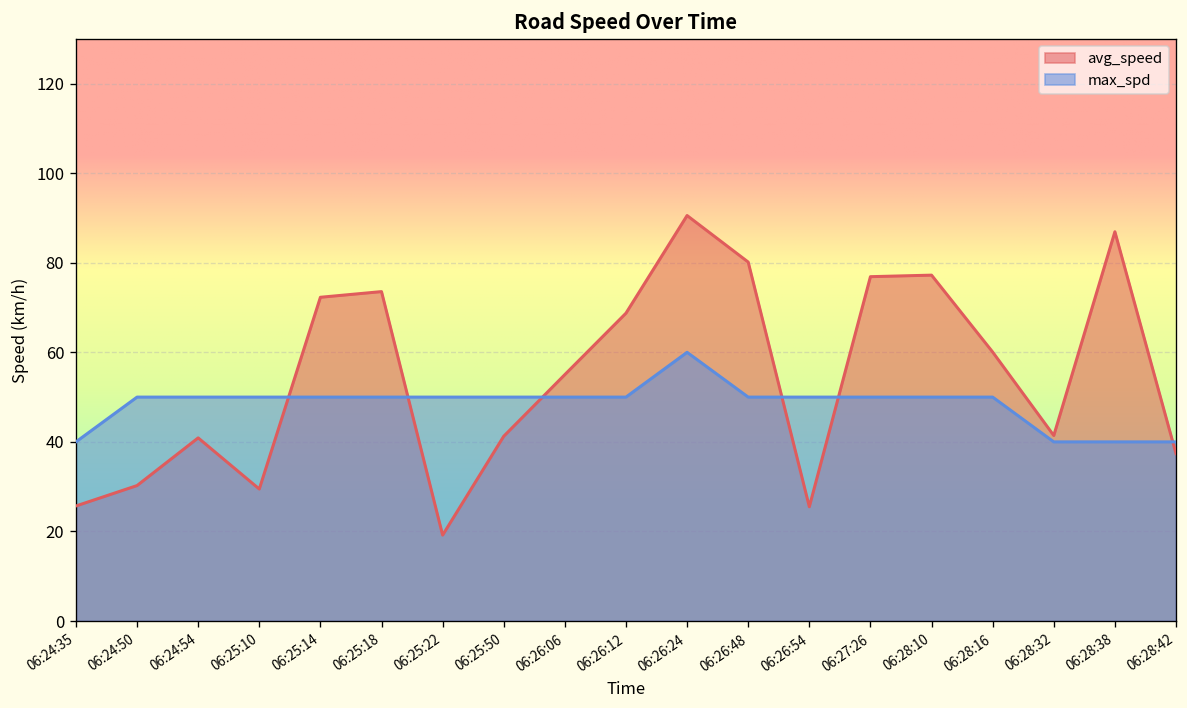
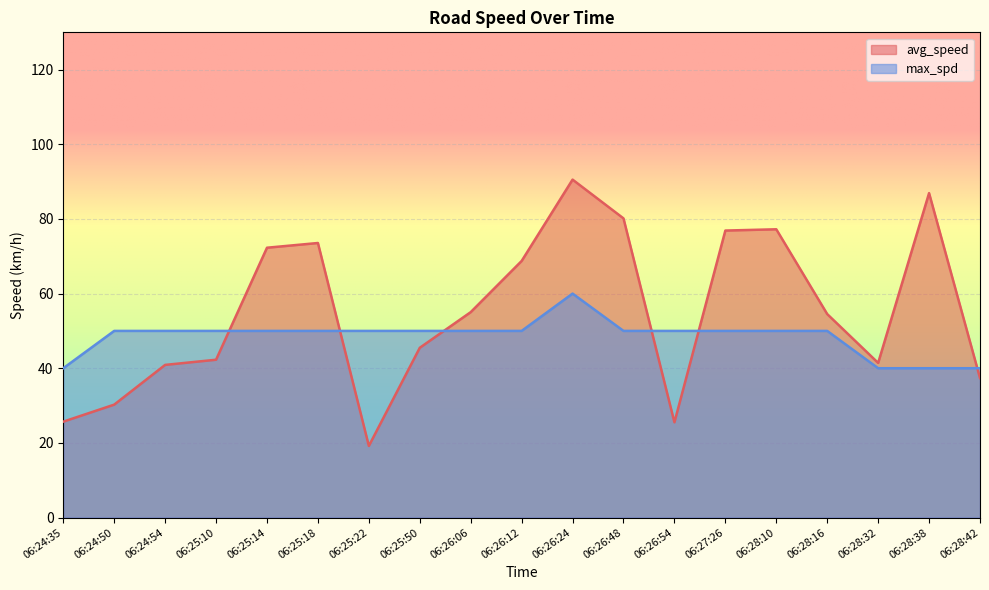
  {
    "avg_speed": {
      "06:24:35": 26,
      "06:24:50": 30,
      "06:24:54": 41,
-     "06:25:10": 29,
+     "06:25:10": 42,
      "06:25:14": 72,
      "06:25:18": 74,
      "06:25:22": 19,
-     "06:25:50": 41,
+     "06:25:50": 45,
      "06:26:06": 55,
      "06:26:12": 69,
      "06:26:24": 91,
      "06:26:48": 80,
      "06:26:54": 26,
      "06:27:26": 77,
      "06:28:10": 77,
-     "06:28:16": 60,
+     "06:28:16": 55,
      "06:28:32": 41,
      "06:28:38": 87,
      "06:28:42": 37
    },
    "max_spd": {
      "06:24:35": 40,
      "06:24:50": 50,
      "06:24:54": 50,
      "06:25:10": 50,
      "06:25:14": 50,
      "06:25:18": 50,
      "06:25:22": 50,
      "06:25:50": 50,
      "06:26:06": 50,
      "06:26:12": 50,
      "06:26:24": 60,
      "06:26:48": 50,
      "06:26:54": 50,
      "06:27:26": 50,
      "06:28:10": 50,
      "06:28:16": 50,
      "06:28:32": 40,
      "06:28:38": 40,
      "06:28:42": 40
    }
  }
